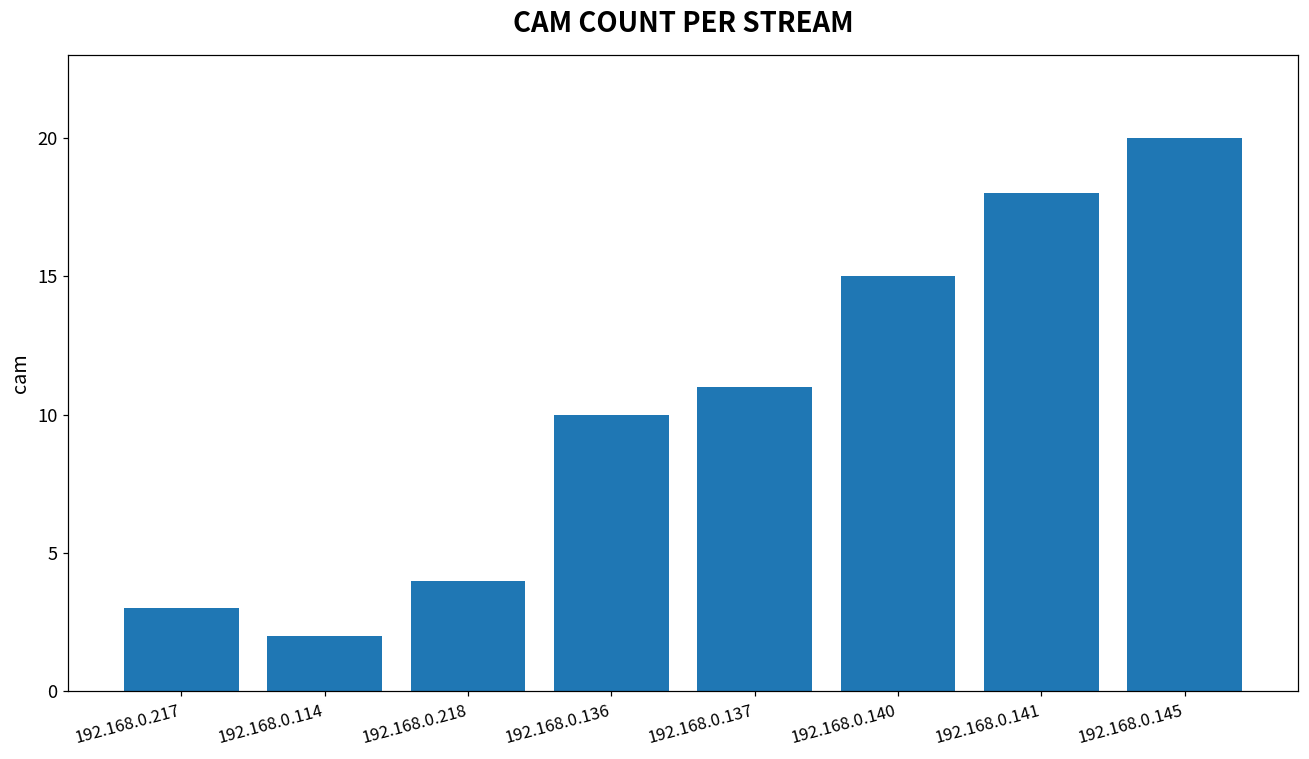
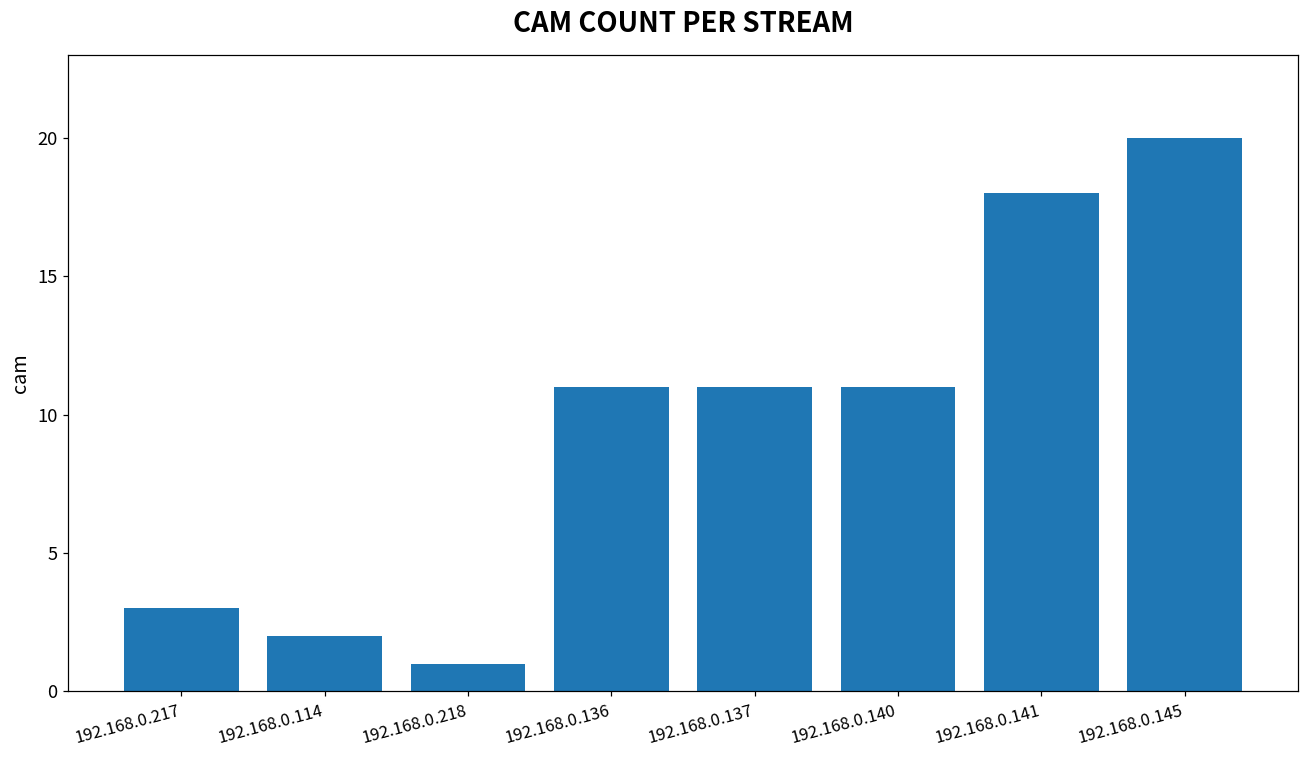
  {
    "192.168.0.217": 3,
    "192.168.0.114": 2,
-   "192.168.0.218": 4,
-   "192.168.0.136": 10,
+   "192.168.0.218": 1,
+   "192.168.0.136": 11,
    "192.168.0.137": 11,
-   "192.168.0.140": 15,
+   "192.168.0.140": 11,
    "192.168.0.141": 18,
    "192.168.0.145": 20
  }
